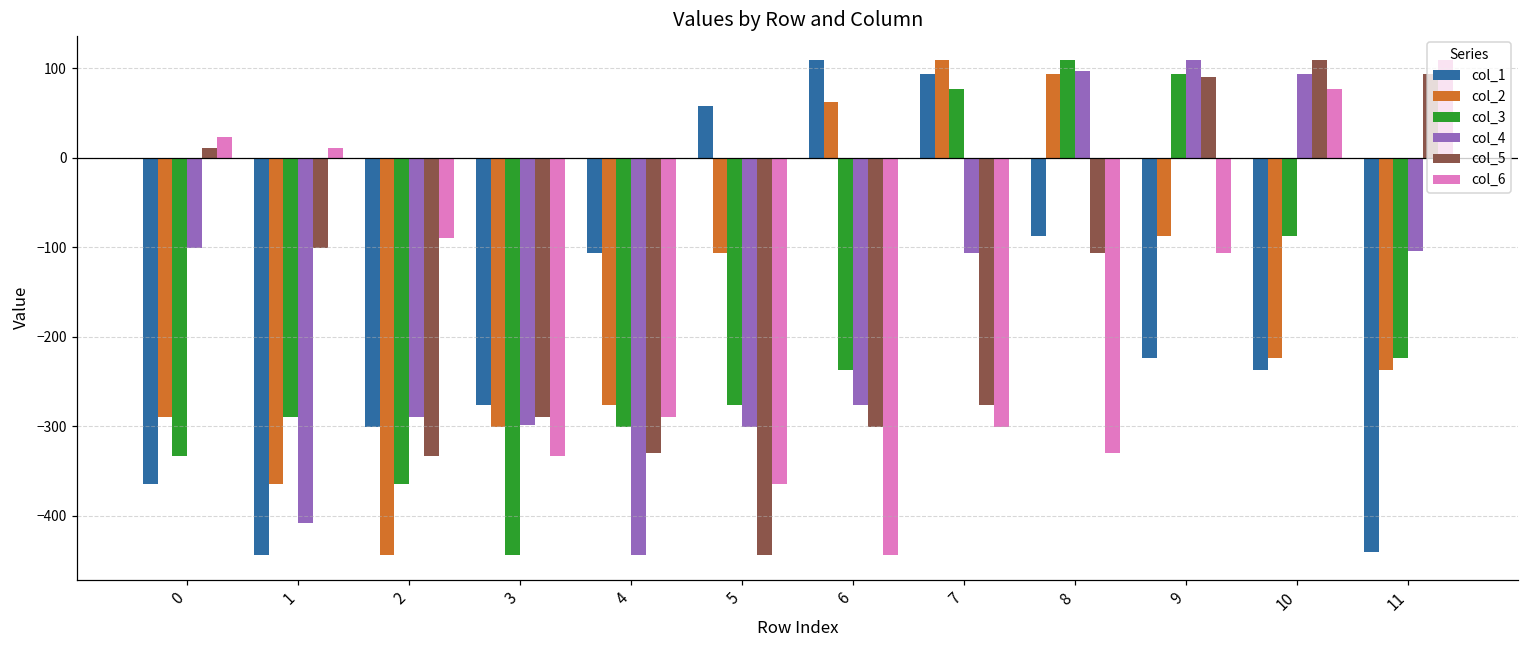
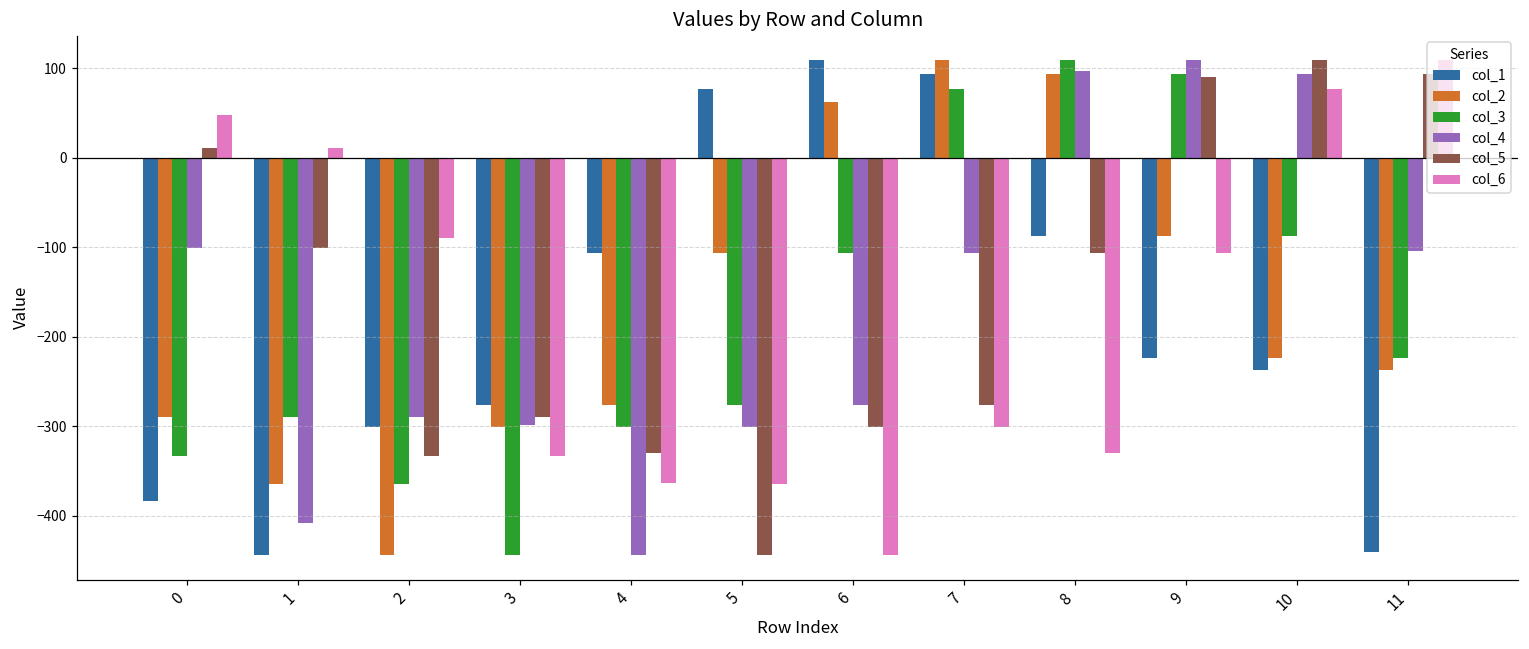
  {
    "col_1": {
-     "0": -360,
+     "0": -380,
      "1": -440,
      "2": -300,
      "3": -280,
      "4": -110,
-     "5": 60,
+     "5": 80,
      "6": 110,
      "7": 90,
      "8": -90,
      "9": -220,
      "10": -240,
      "11": -440
    },
    "col_2": {
      "0": -290,
      "1": -360,
      "2": -440,
      "3": -300,
      "4": -280,
      "5": -110,
      "6": 60,
      "7": 110,
      "8": 90,
      "9": -90,
      "10": -220,
      "11": -240
    },
    "col_3": {
      "0": -330,
      "1": -290,
      "2": -360,
      "3": -440,
      "4": -300,
      "5": -280,
-     "6": -240,
+     "6": -110,
      "7": 80,
      "8": 110,
      "9": 90,
      "10": -90,
      "11": -220
    },
    "col_4": {
      "0": -100,
      "1": -410,
      "2": -290,
      "3": -300,
      "4": -440,
      "5": -300,
      "6": -280,
      "7": -110,
      "8": 100,
      "9": 110,
      "10": 90,
      "11": -100
    },
    "col_5": {
      "0": 10,
      "1": -100,
      "2": -330,
      "3": -290,
      "4": -330,
      "5": -440,
      "6": -300,
      "7": -280,
      "8": -110,
      "9": 90,
      "10": 110
    },
    "col_6": {
-     "0": 20,
+     "0": 50,
      "1": 10,
      "2": -90,
      "3": -330,
-     "4": -290,
+     "4": -360,
      "5": -360,
      "6": -440,
      "7": -300,
      "8": -330,
      "9": -110,
      "10": 80
    }
  }
